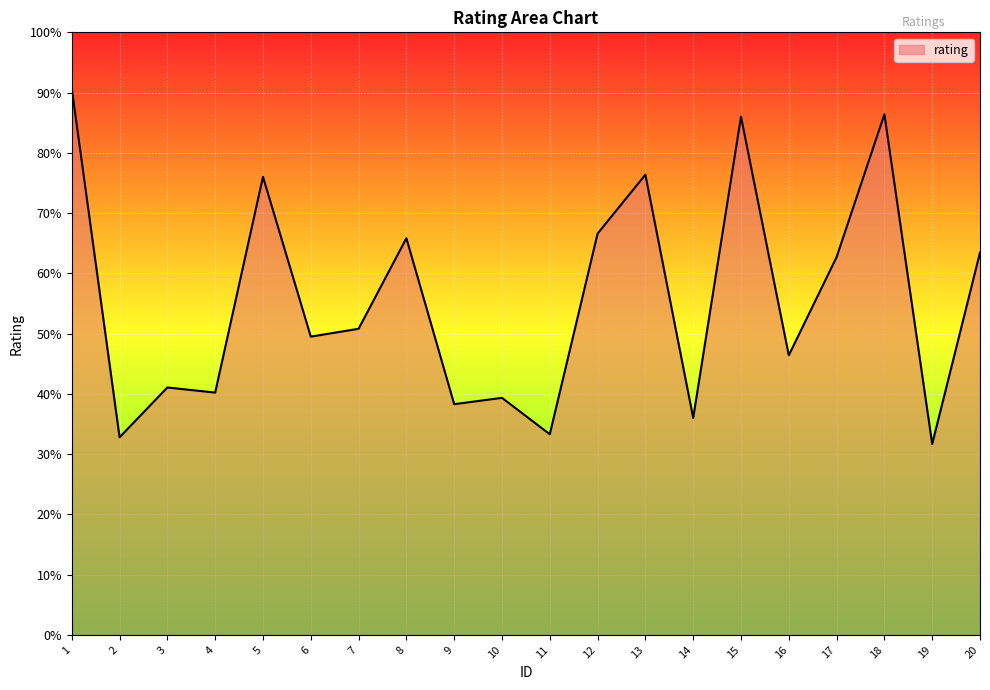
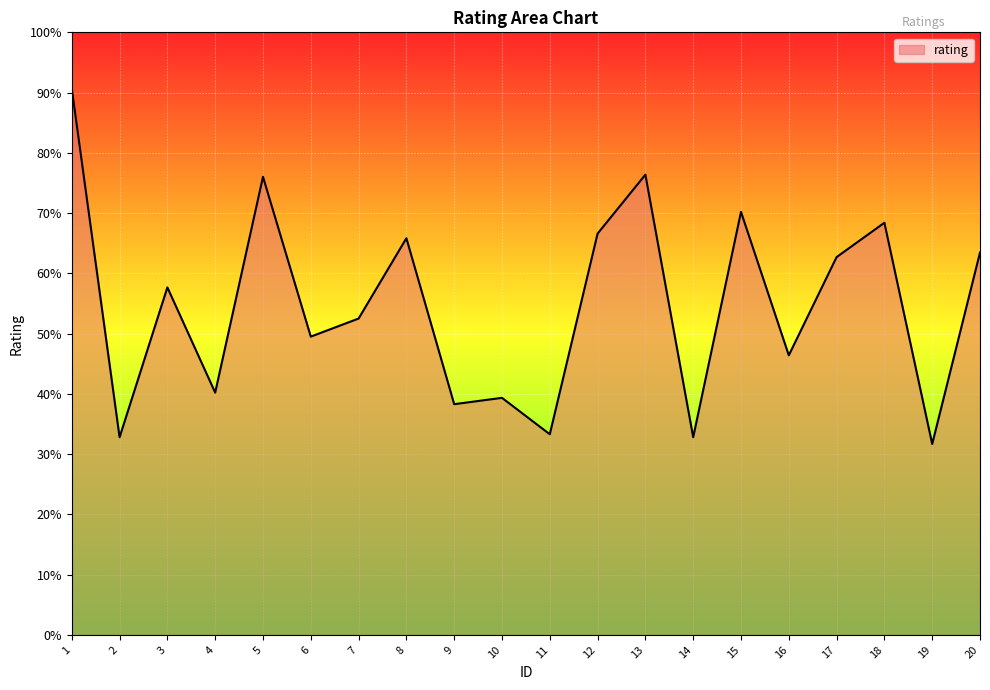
  {
    "1": "91%",
    "2": "33%",
-   "3": "41%",
+   "3": "58%",
    "4": "40%",
    "5": "76%",
    "6": "50%",
-   "7": "51%",
+   "7": "53%",
    "8": "66%",
    "9": "38%",
    "10": "39%",
    "11": "33%",
    "12": "67%",
    "13": "76%",
-   "14": "36%",
-   "15": "86%",
+   "14": "33%",
+   "15": "70%",
    "16": "46%",
    "17": "63%",
-   "18": "86%",
+   "18": "68%",
    "19": "32%",
    "20": "63%"
  }
